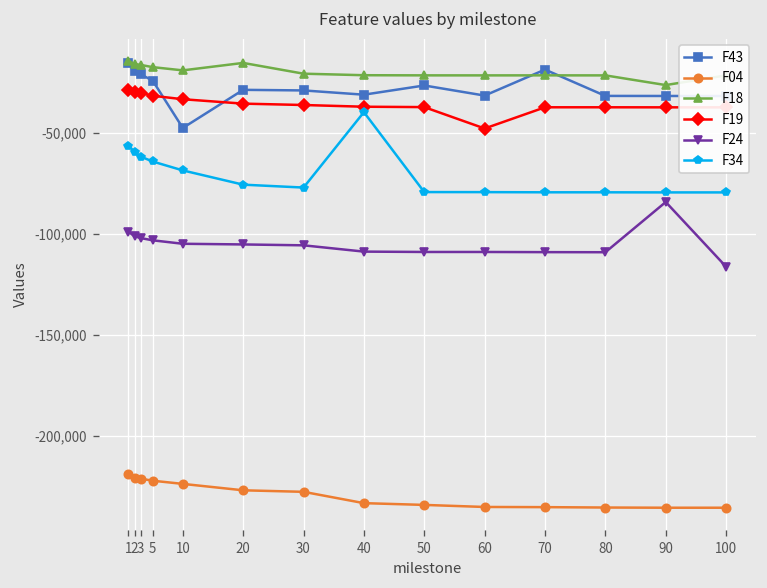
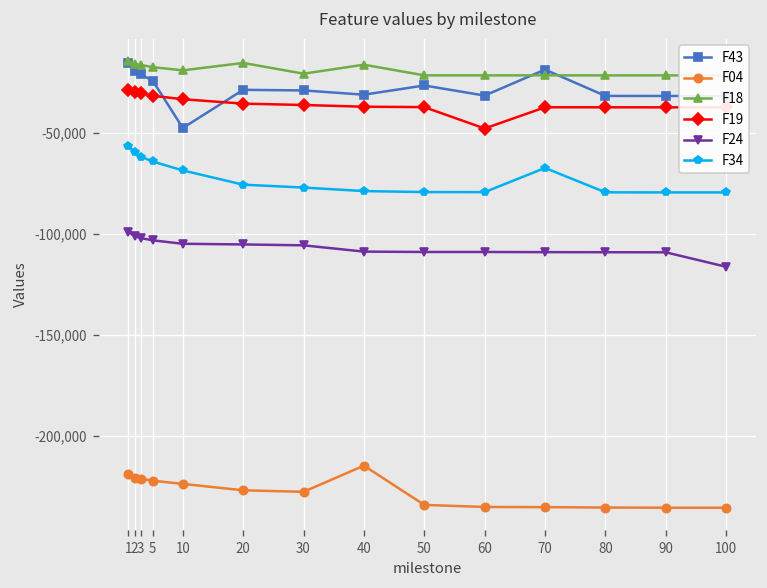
  {
    "F43": {
      "5": "-24,000",
      "10": "-48,000",
      "20": "-29,000",
      "30": "-29,000",
      "40": "-31,000",
      "50": "-27,000",
      "60": "-32,000",
      "70": "-19,000",
      "80": "-32,000",
      "90": "-32,000"
    },
    "F04": {
      "5": "-222,000",
      "10": "-224,000",
      "20": "-227,000",
      "30": "-228,000",
-     "40": "-233,000",
+     "40": "-215,000",
      "50": "-234,000",
      "60": "-235,000",
      "70": "-235,000",
      "80": "-235,000",
      "90": "-235,000",
      "100": "-235,000"
    },
    "F18": {
      "5": "-18,000",
      "10": "-19,000",
      "20": "-16,000",
      "30": "-21,000",
-     "40": "-22,000",
+     "40": "-16,000",
      "50": "-22,000",
      "60": "-22,000",
      "70": "-22,000",
      "80": "-22,000",
-     "90": "-27,000"
+     "90": "-22,000"
    },
    "F19": {
      "5": "-32,000",
      "10": "-34,000",
      "20": "-36,000",
      "30": "-36,000",
      "40": "-37,000",
      "50": "-37,000",
      "60": "-48,000",
      "70": "-38,000",
      "80": "-38,000",
      "90": "-38,000"
    },
    "F24": {
      "5": "-103,000",
      "10": "-105,000",
      "20": "-105,000",
      "30": "-106,000",
      "40": "-109,000",
      "50": "-109,000",
      "60": "-109,000",
      "70": "-109,000",
      "80": "-109,000",
-     "90": "-84,000",
+     "90": "-109,000",
      "100": "-116,000"
    },
    "F34": {
      "5": "-64,000",
      "10": "-69,000",
      "20": "-76,000",
      "30": "-77,000",
-     "40": "-40,000",
+     "40": "-79,000",
      "50": "-79,000",
      "60": "-79,000",
-     "70": "-80,000",
+     "70": "-67,000",
      "80": "-80,000",
      "90": "-80,000",
      "100": "-80,000"
    }
  }
